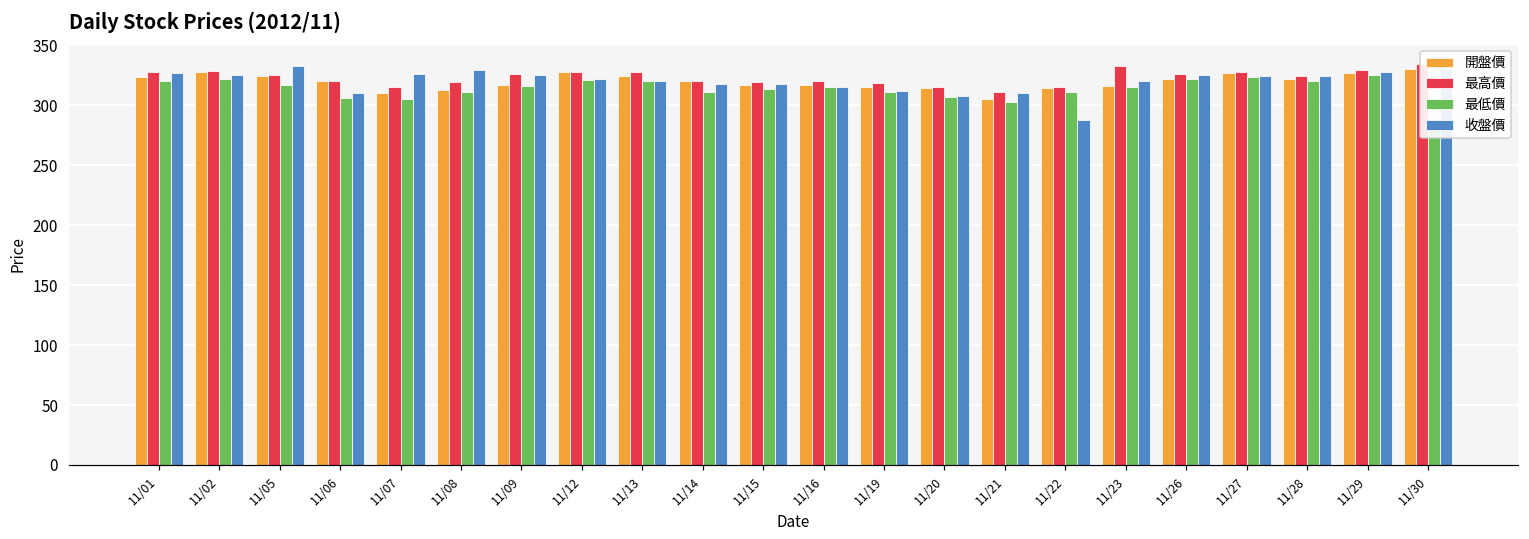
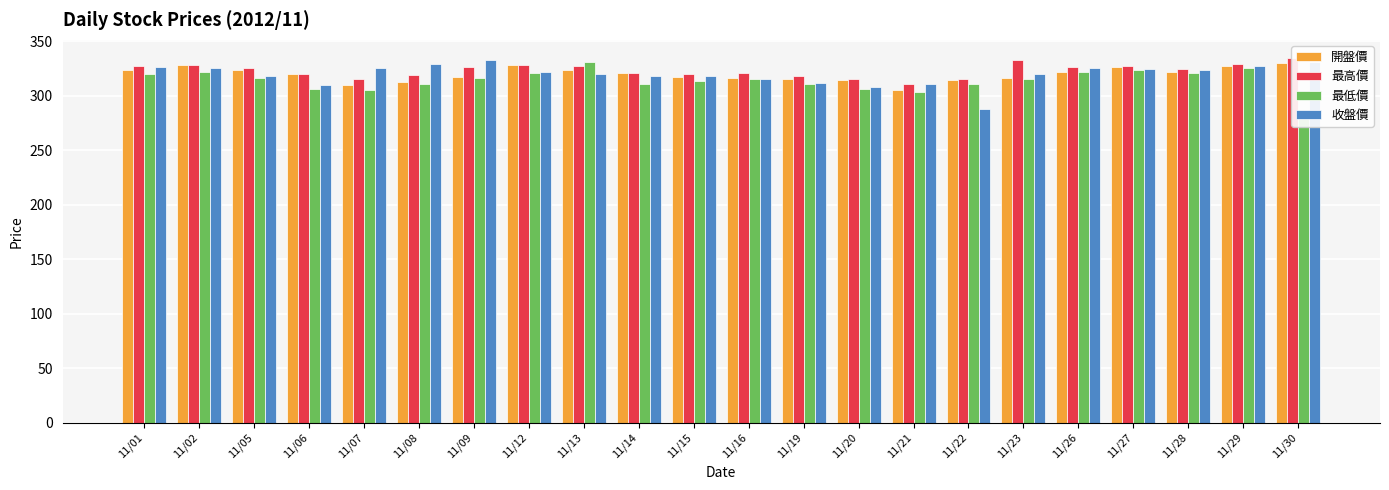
  {
    "開盤價": {
      "11/01": 324,
      "11/02": 328,
      "11/05": 324,
      "11/06": 320,
      "11/07": 310,
      "11/08": 313,
      "11/09": 317,
      "11/12": 328,
      "11/13": 324,
      "11/14": 321,
      "11/15": 317,
      "11/16": 317,
      "11/19": 315,
      "11/20": 314,
      "11/21": 305,
      "11/22": 314,
      "11/23": 316,
      "11/26": 322,
      "11/27": 327,
      "11/28": 322,
      "11/29": 327,
      "11/30": 330
    },
    "最高價": {
      "11/01": 328,
      "11/02": 329,
      "11/05": 325,
      "11/06": 320,
      "11/07": 316,
      "11/08": 319,
      "11/09": 326,
      "11/12": 328,
      "11/13": 328,
      "11/14": 321,
      "11/15": 320,
      "11/16": 321,
      "11/19": 319,
      "11/20": 315,
      "11/21": 311,
      "11/22": 315,
      "11/23": 333,
      "11/26": 326,
      "11/27": 328,
      "11/28": 325,
      "11/29": 330
    },
    "最低價": {
      "11/01": 320,
      "11/02": 322,
      "11/05": 317,
      "11/06": 306,
      "11/07": 305,
      "11/08": 311,
      "11/09": 316,
      "11/12": 321,
-     "11/13": 320,
+     "11/13": 331,
      "11/14": 311,
      "11/15": 314,
      "11/16": 315,
      "11/19": 311,
      "11/20": 307,
      "11/21": 303,
      "11/22": 311,
      "11/23": 315,
      "11/26": 322,
      "11/27": 324,
      "11/28": 321,
      "11/29": 325
    },
    "收盤價": {
      "11/01": 327,
      "11/02": 325,
-     "11/05": 333,
+     "11/05": 318,
      "11/06": 310,
      "11/07": 326,
      "11/08": 330,
-     "11/09": 325,
+     "11/09": 333,
      "11/12": 322,
      "11/13": 320,
      "11/14": 318,
      "11/15": 318,
      "11/16": 315,
      "11/19": 312,
      "11/20": 308,
      "11/21": 311,
      "11/22": 288,
      "11/23": 320,
      "11/26": 325,
      "11/27": 325,
      "11/28": 324,
      "11/29": 328
    }
  }
